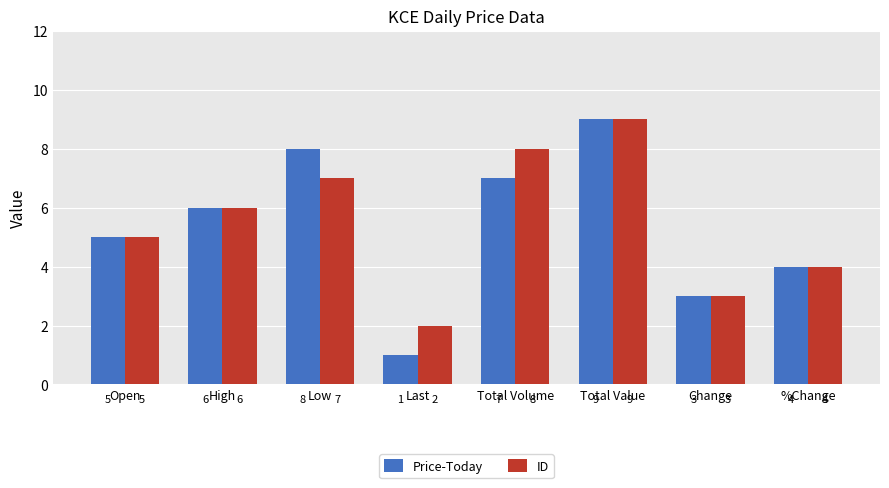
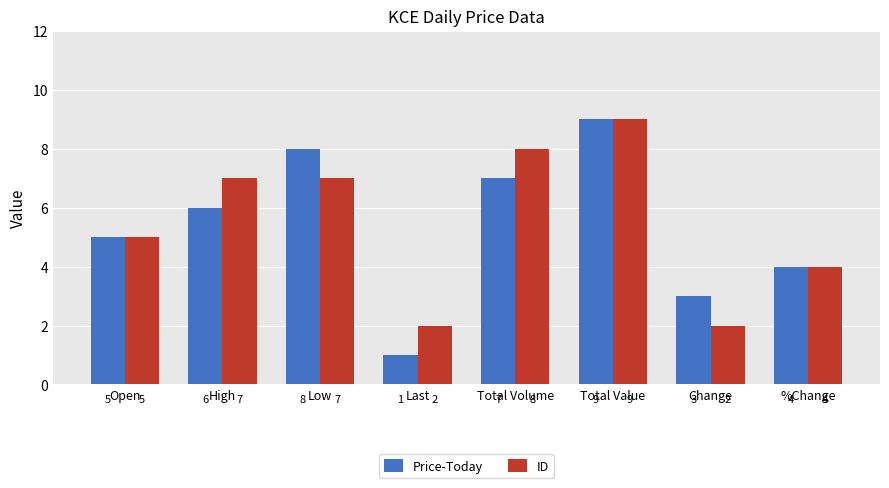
  {
    "Price-Today": {
      "Open": 5.0,
      "High": 6.0,
      "Low": 8.0,
      "Last": 1.0,
      "Total Volume": 7.0,
      "Total Value": 9.0,
      "Change": 3.0,
      "%Change": 4.0
    },
    "ID": {
-     "High": 6,
-     "Change": 3
+     "High": 7,
+     "Change": 2
    }
  }
